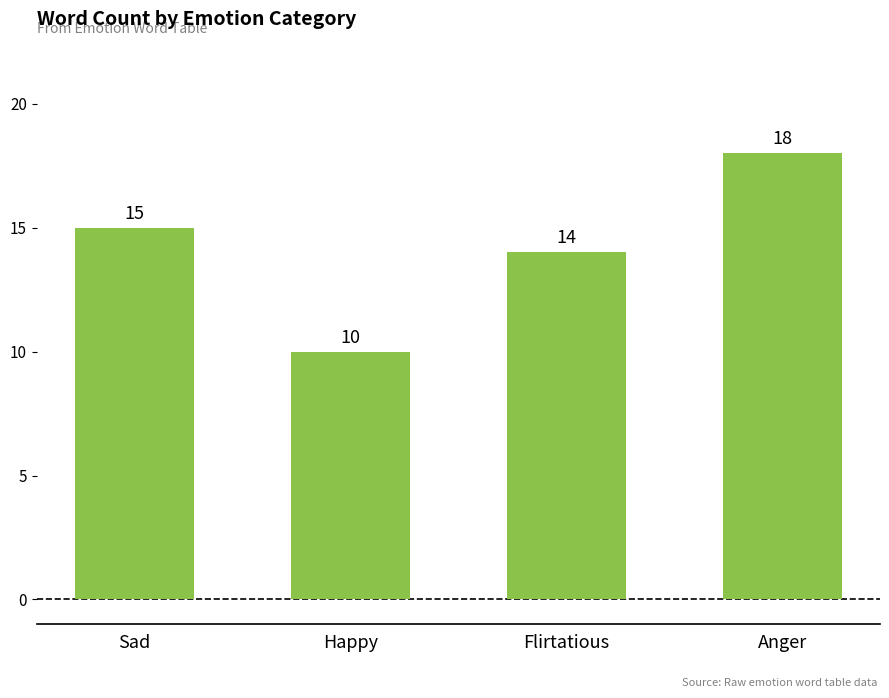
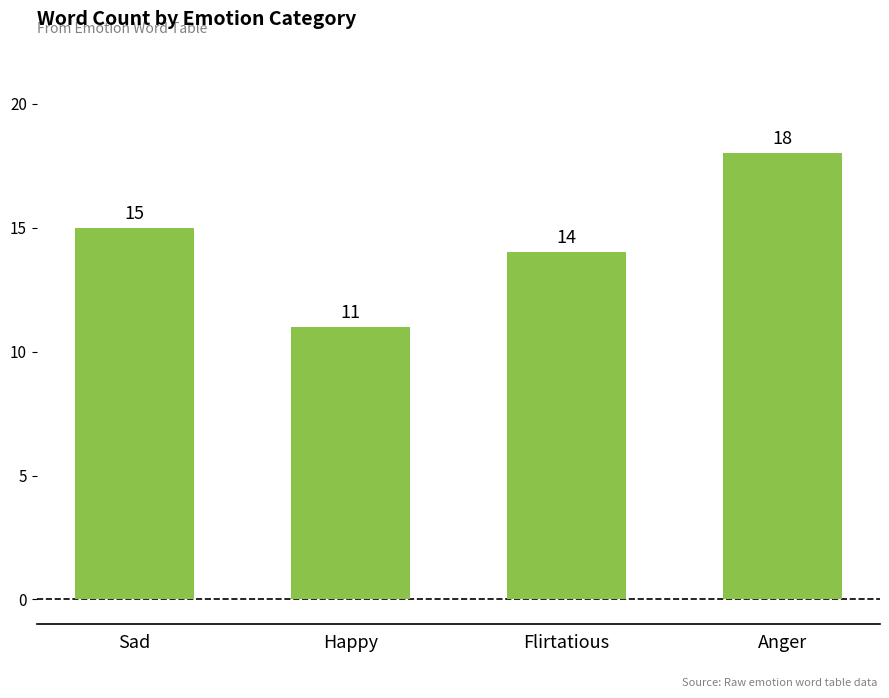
  {
    "Sad": 15,
-   "Happy": 10,
+   "Happy": 11,
    "Flirtatious": 14,
    "Anger": 18
  }
